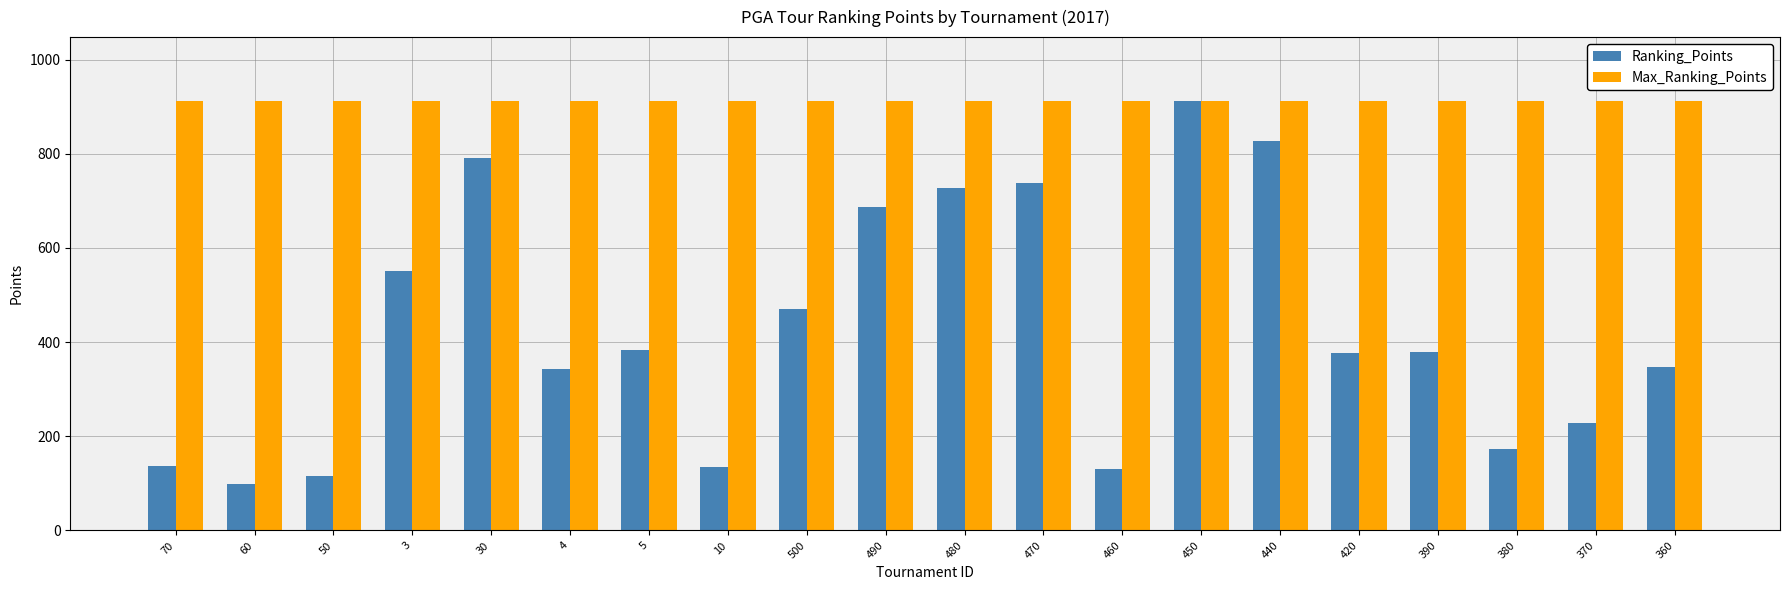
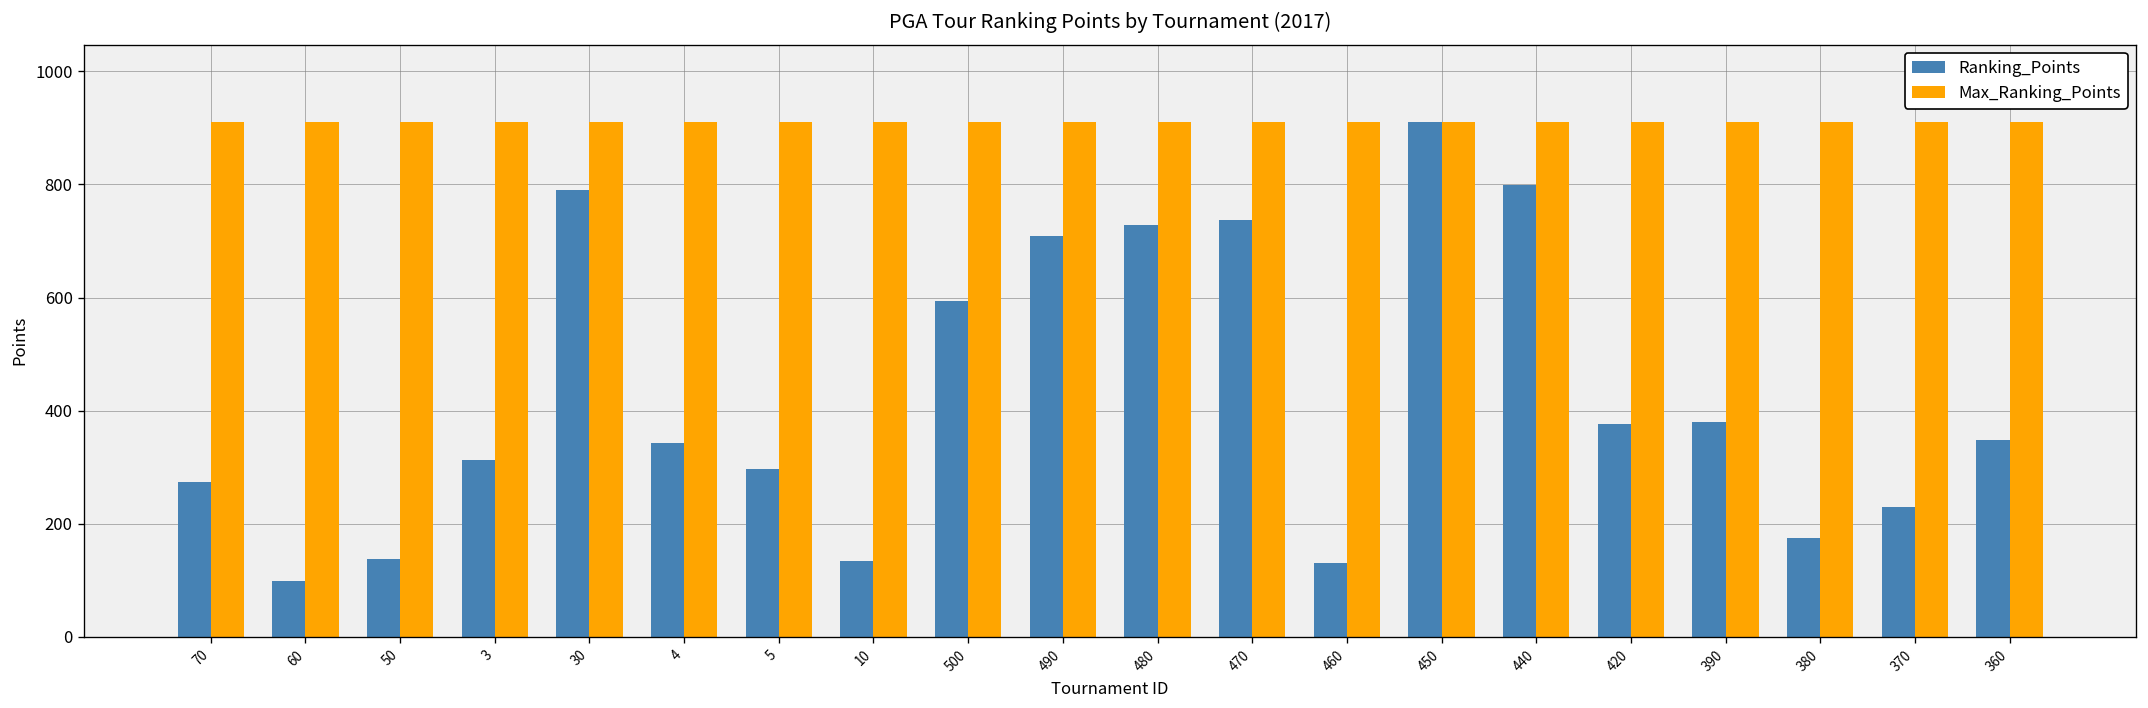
  {
    "Ranking_Points": {
-     "70": 140,
+     "70": 270,
      "60": 100,
-     "50": 120,
-     "3": 550,
+     "50": 140,
+     "3": 310,
      "30": 790,
      "4": 340,
-     "5": 380,
+     "5": 300,
      "10": 130,
-     "500": 470,
-     "490": 690,
+     "500": 590,
+     "490": 710,
      "480": 730,
      "470": 740,
      "460": 130,
      "450": 910,
-     "440": 830,
+     "440": 800,
      "420": 380,
      "390": 380,
      "380": 170,
      "370": 230,
      "360": 350
    },
    "Max_Ranking_Points": {
      "70": 910,
      "60": 910,
      "50": 910,
      "3": 910,
      "30": 910,
      "4": 910,
      "5": 910,
      "10": 910,
      "500": 910,
      "490": 910,
      "480": 910,
      "470": 910,
      "460": 910,
      "450": 910,
      "440": 910,
      "420": 910,
      "390": 910,
      "380": 910,
      "370": 910,
      "360": 910
    }
  }
